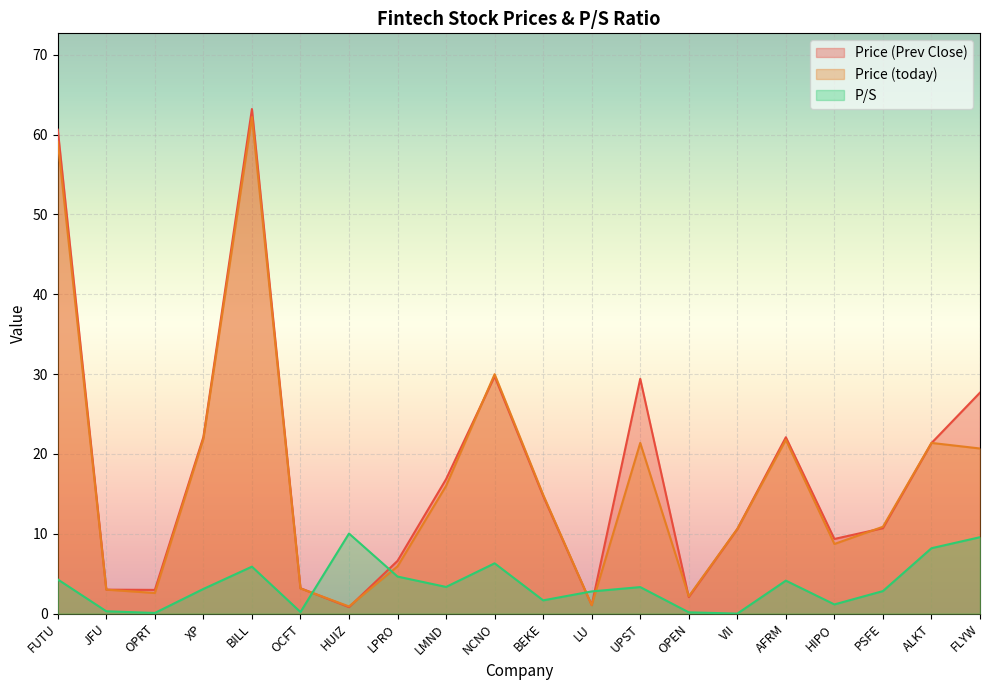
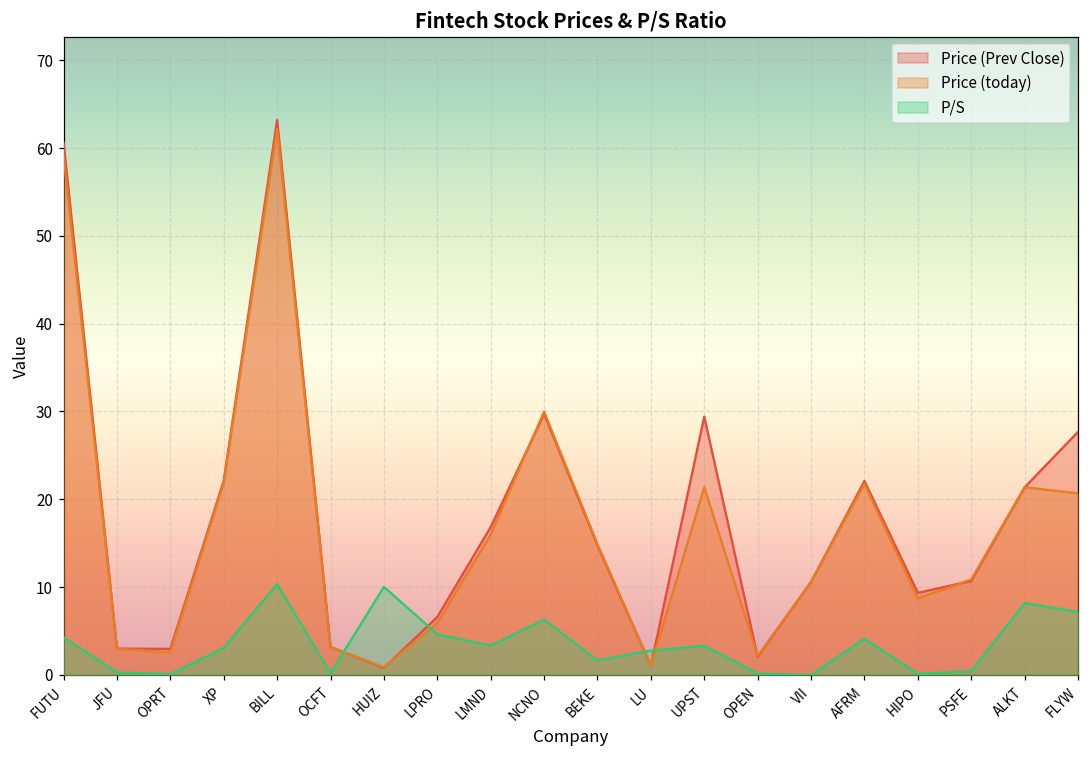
  {
    "P/S": {
      "FUTU": 4,
      "JFU": 0,
      "OPRT": 0,
      "XP": 3,
-     "BILL": 6,
+     "BILL": 10,
      "OCFT": 0,
      "HUIZ": 10,
      "LPRO": 5,
      "LMND": 3,
      "NCNO": 6,
      "BEKE": 2,
      "LU": 3,
      "UPST": 3,
      "OPEN": 0,
      "VII": 0,
      "AFRM": 4,
-     "HIPO": 1,
-     "PSFE": 3,
+     "HIPO": 0,
+     "PSFE": 0,
      "ALKT": 8,
-     "FLYW": 10
+     "FLYW": 7
    }
  }
